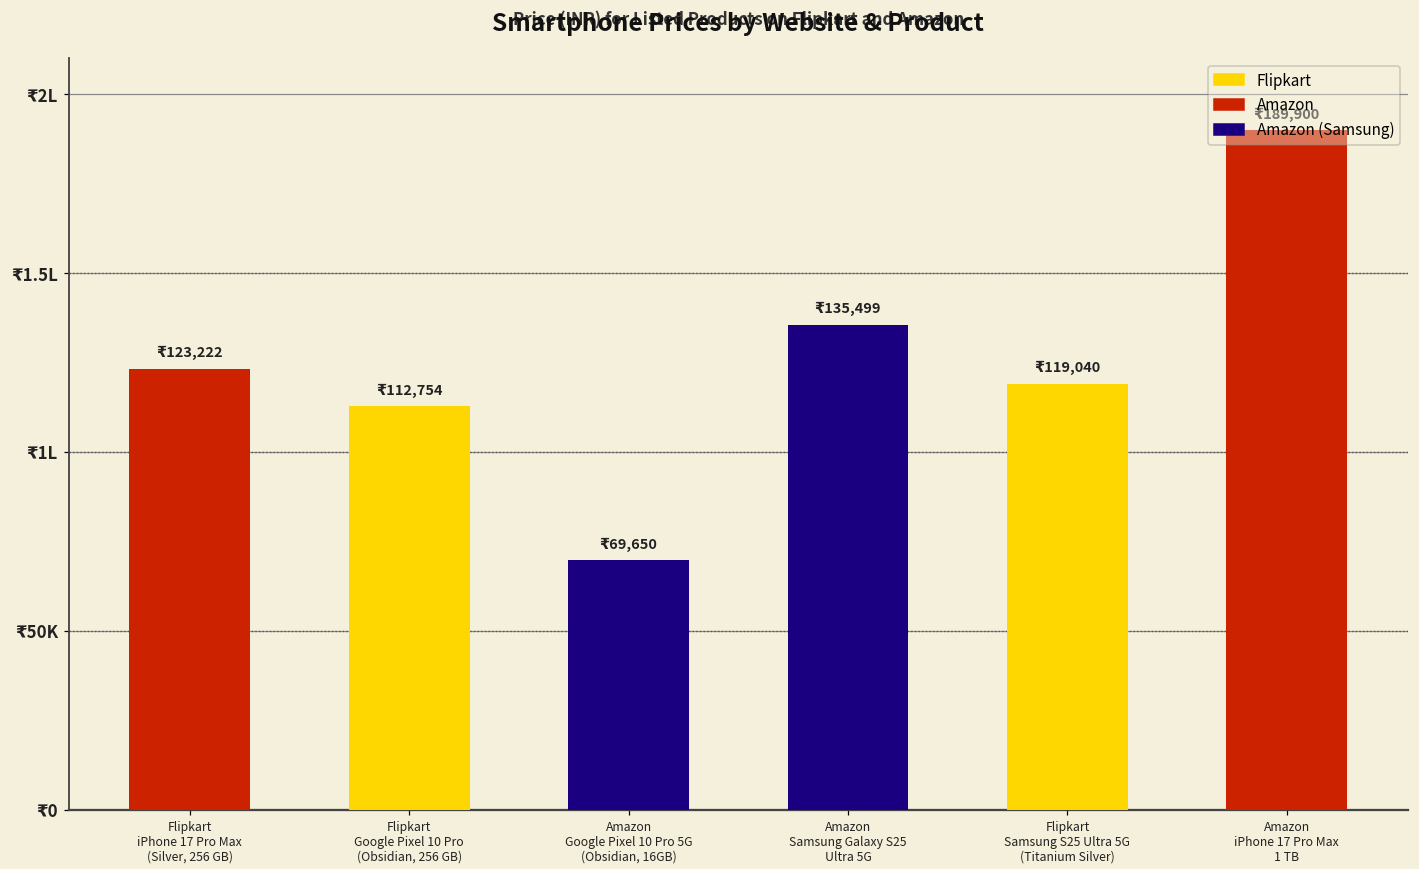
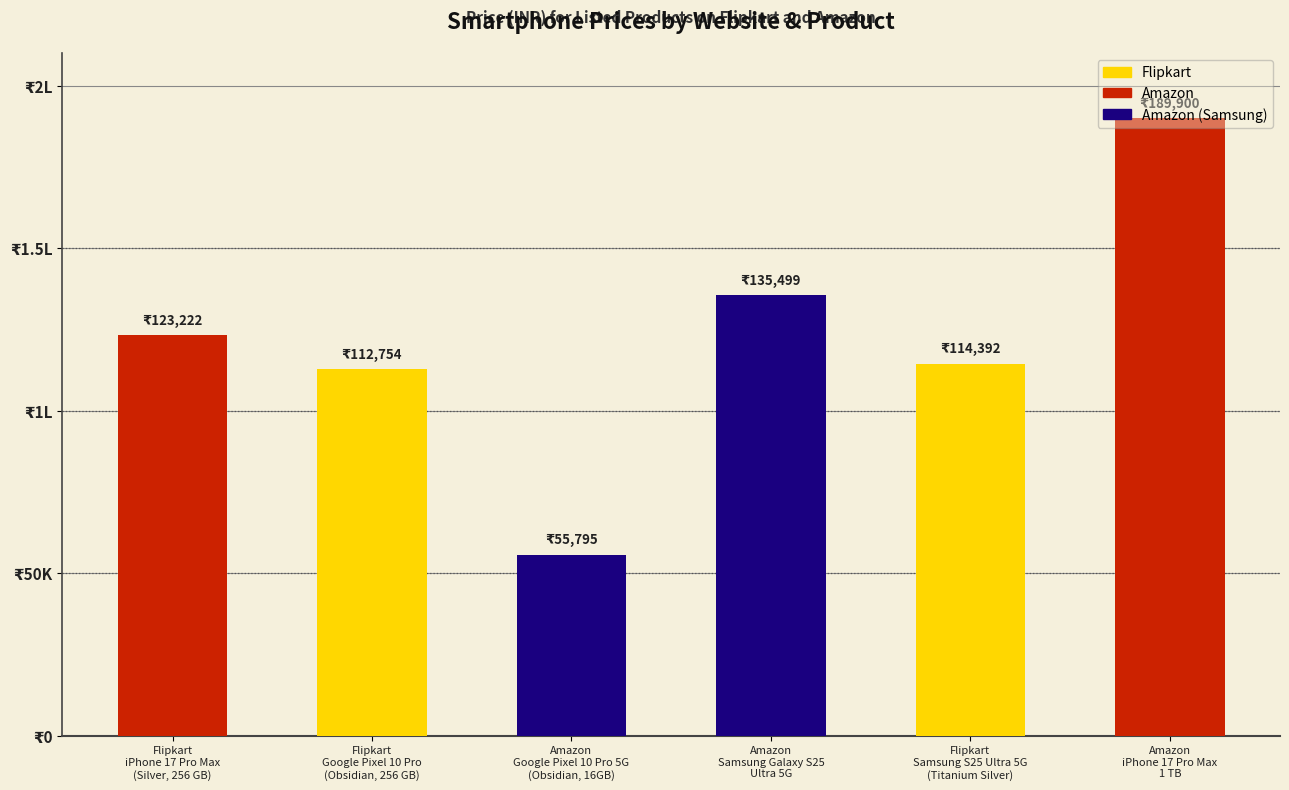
  {
    "Flipkart iPhone 17 Pro Max (Silver, 256 GB)": "123,222",
    "Flipkart Google Pixel 10 Pro (Obsidian, 256 GB)": "112,754",
-   "Amazon Google Pixel 10 Pro 5G (Obsidian, 16GB)": "69,650",
+   "Amazon Google Pixel 10 Pro 5G (Obsidian, 16GB)": "55,795",
    "Amazon Samsung Galaxy S25 Ultra 5G": "135,499",
-   "Flipkart Samsung S25 Ultra 5G (Titanium Silver)": "119,040"
+   "Flipkart Samsung S25 Ultra 5G (Titanium Silver)": "114,392"
  }
